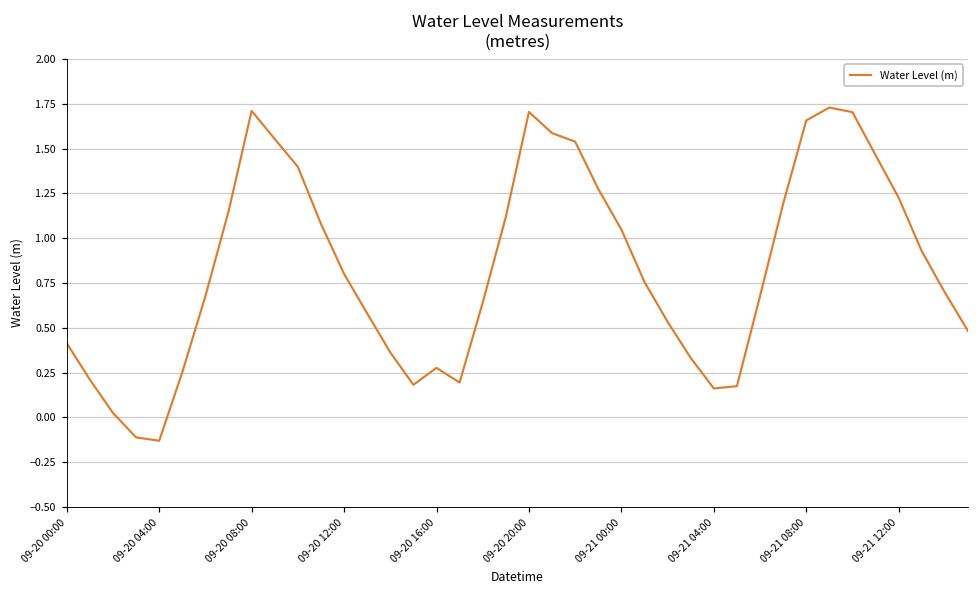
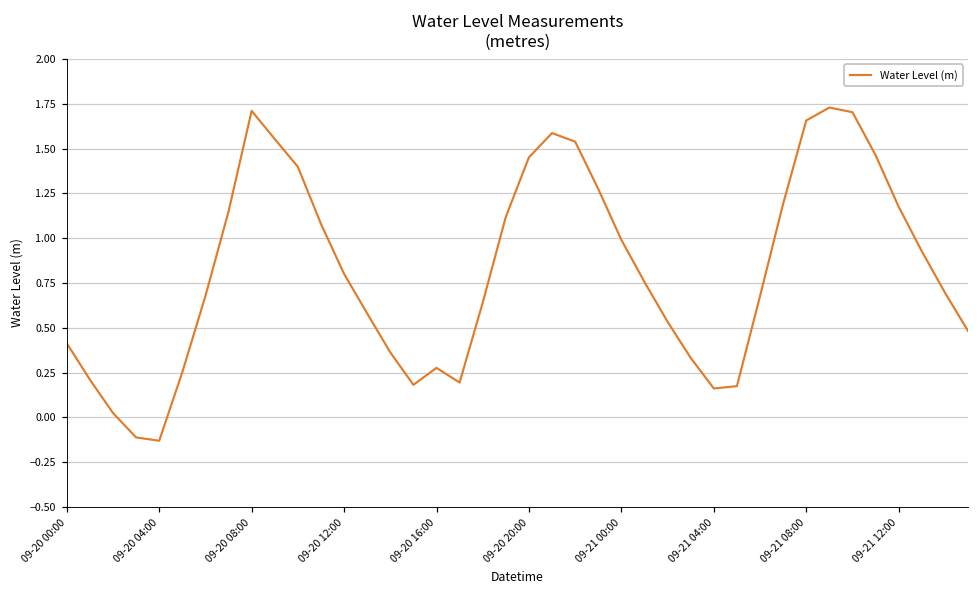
  {
    "09-20 00:00": 0.41,
    "09-20 04:00": -0.13,
    "09-20 08:00": 1.71,
    "09-20 12:00": 0.80,
    "09-20 16:00": 0.28,
-   "09-20 20:00": 1.70,
-   "09-21 00:00": 1.05,
+   "09-20 20:00": 1.45,
+   "09-21 00:00": 0.99,
    "09-21 04:00": 0.16,
    "09-21 08:00": 1.66,
-   "09-21 12:00": 1.23
+   "09-21 12:00": 1.18
  }
